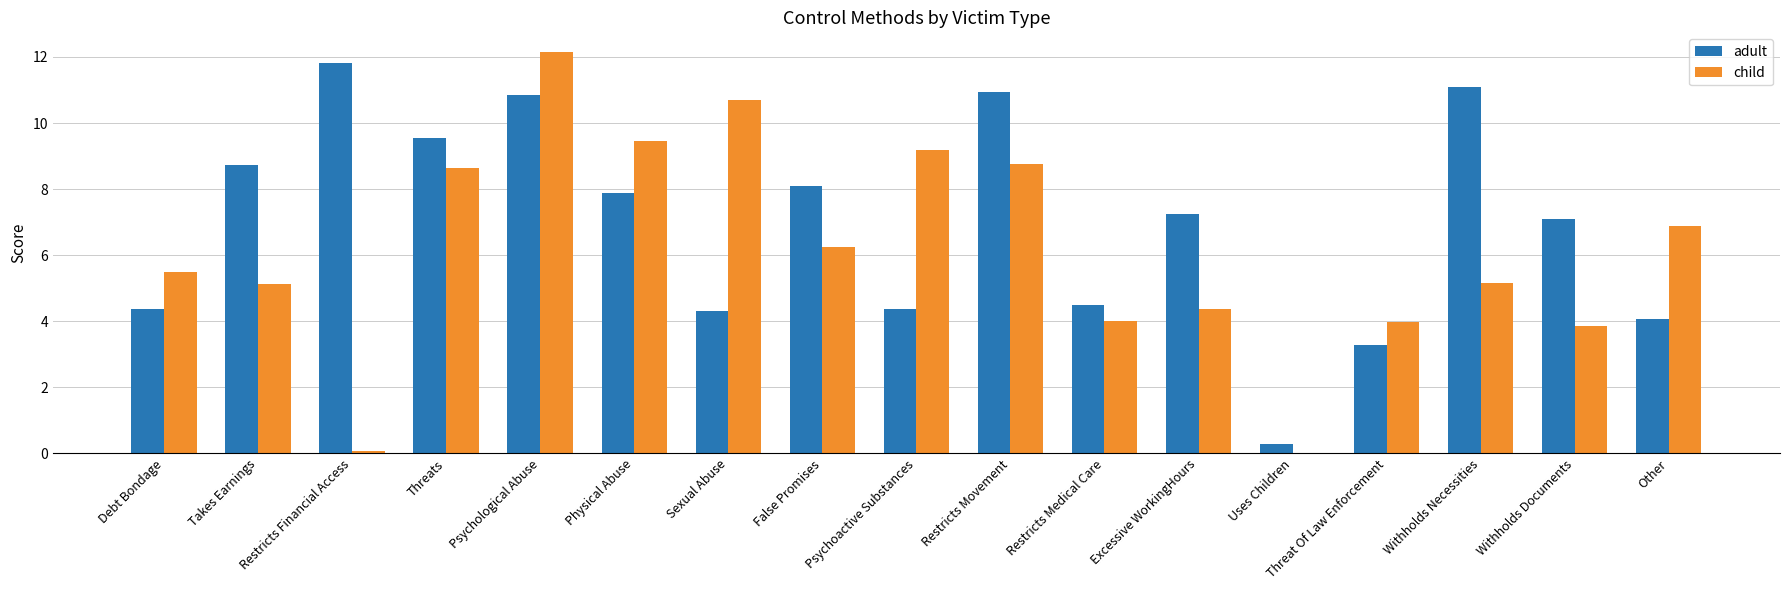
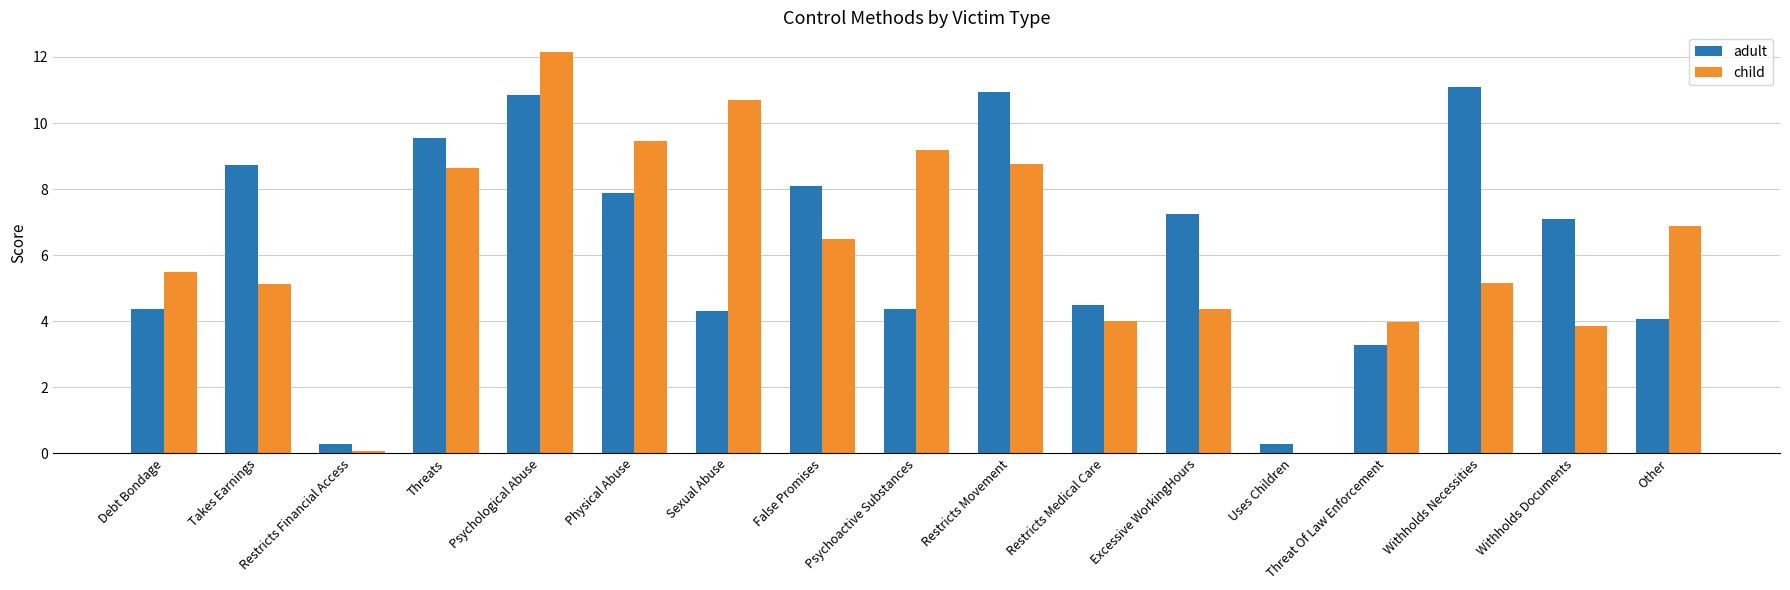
  {
    "adult": {
      "Debt Bondage": 4.4,
      "Takes Earnings": 8.7,
-     "Restricts Financial Access": 11.8,
+     "Restricts Financial Access": 0.3,
      "Threats": 9.6,
      "Psychological Abuse": 10.9,
      "Physical Abuse": 7.9,
      "Sexual Abuse": 4.3,
      "False Promises": 8.1,
      "Psychoactive Substances": 4.4,
      "Restricts Movement": 10.9,
      "Restricts Medical Care": 4.5,
      "Excessive WorkingHours": 7.2,
      "Uses Children": 0.3,
      "Threat Of Law Enforcement": 3.3,
      "Withholds Necessities": 11.1,
      "Withholds Documents": 7.1,
      "Other": 4.1
    },
    "child": {
      "Debt Bondage": 5.5,
      "Takes Earnings": 5.1,
      "Threats": 8.6,
      "Psychological Abuse": 12.1,
      "Physical Abuse": 9.5,
      "Sexual Abuse": 10.7,
-     "False Promises": 6.3,
+     "False Promises": 6.5,
      "Psychoactive Substances": 9.2,
      "Restricts Movement": 8.8,
      "Restricts Medical Care": 4.0,
      "Excessive WorkingHours": 4.4,
      "Threat Of Law Enforcement": 4.0,
      "Withholds Necessities": 5.2,
      "Withholds Documents": 3.9,
      "Other": 6.9
    }
  }
